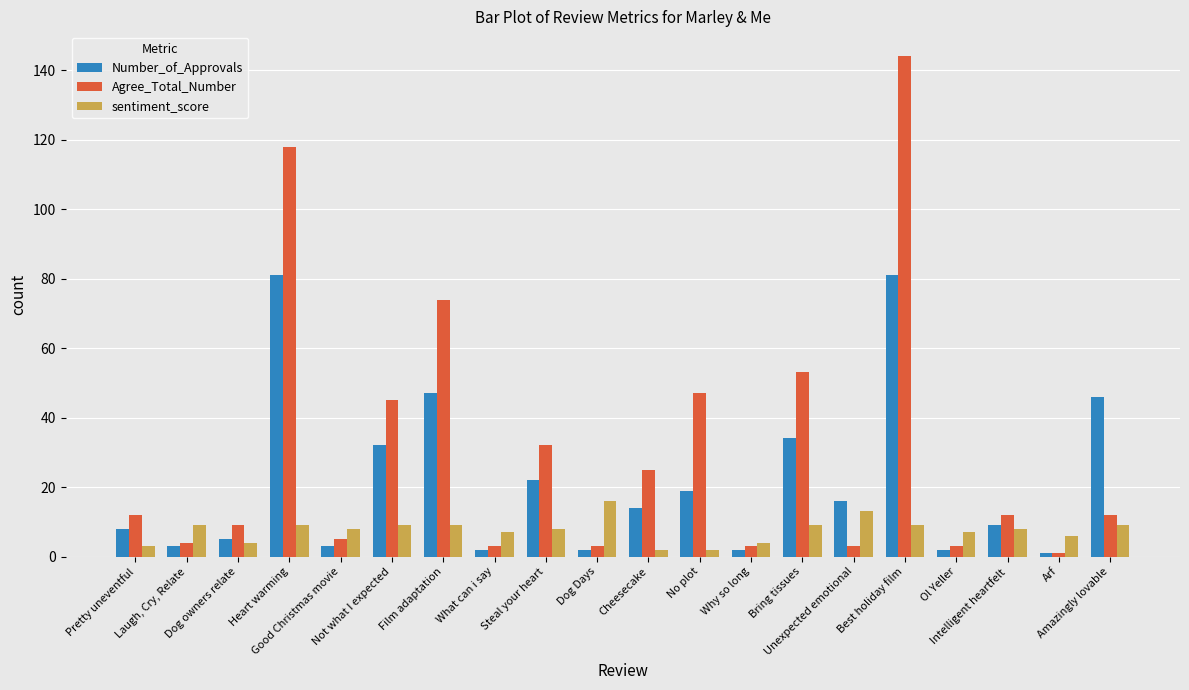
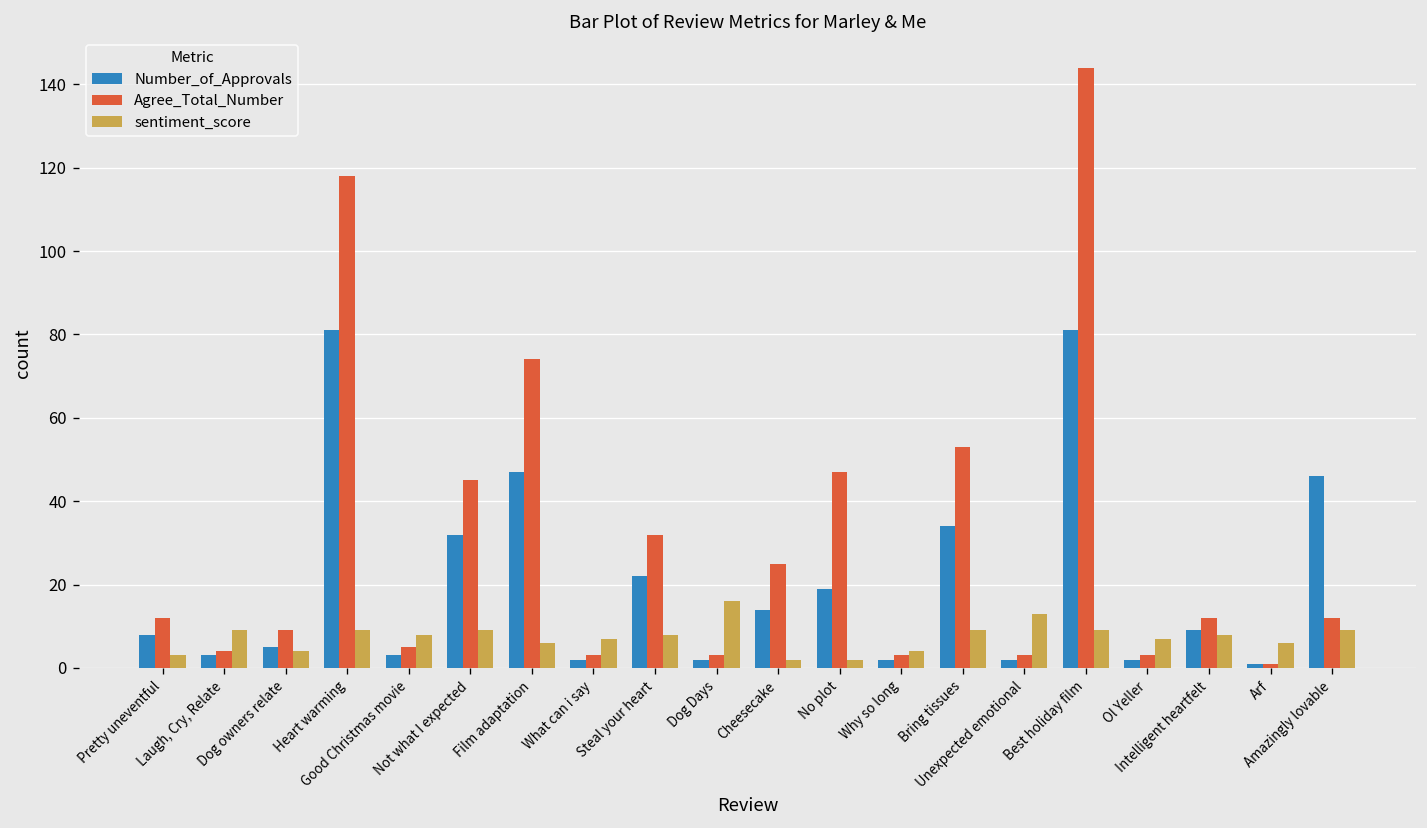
  {
    "Number_of_Approvals": {
      "Pretty uneventful": 8,
      "Laugh, Cry, Relate": 3,
      "Dog owners relate": 5,
      "Heart warming": 81,
      "Good Christmas movie": 3,
      "Not what I expected": 32,
      "Film adaptation": 47,
      "What can i say": 2,
      "Steal your heart": 22,
      "Dog Days": 2,
      "Cheesecake": 14,
      "No plot": 19,
      "Why so long": 2,
      "Bring tissues": 34,
-     "Unexpected emotional": 16,
+     "Unexpected emotional": 2,
      "Best holiday film": 81,
      "Ol Yeller": 2,
      "Intelligent heartfelt": 9,
      "Arf": 1,
      "Amazingly lovable": 46
    },
    "Agree_Total_Number": {
      "Pretty uneventful": 12,
      "Laugh, Cry, Relate": 4,
      "Dog owners relate": 9,
      "Heart warming": 118,
      "Good Christmas movie": 5,
      "Not what I expected": 45,
      "Film adaptation": 74,
      "What can i say": 3,
      "Steal your heart": 32,
      "Dog Days": 3,
      "Cheesecake": 25,
      "No plot": 47,
      "Why so long": 3,
      "Bring tissues": 53,
      "Unexpected emotional": 3,
      "Best holiday film": 144,
      "Ol Yeller": 3,
      "Intelligent heartfelt": 12,
      "Arf": 1,
      "Amazingly lovable": 12
    },
    "sentiment_score": {
      "Pretty uneventful": 3,
      "Laugh, Cry, Relate": 9,
      "Dog owners relate": 4,
      "Heart warming": 9,
      "Good Christmas movie": 8,
      "Not what I expected": 9,
-     "Film adaptation": 9,
+     "Film adaptation": 6,
      "What can i say": 7,
      "Steal your heart": 8,
      "Dog Days": 16,
      "Cheesecake": 2,
      "No plot": 2,
      "Why so long": 4,
      "Bring tissues": 9,
      "Unexpected emotional": 13,
      "Best holiday film": 9,
      "Ol Yeller": 7,
      "Intelligent heartfelt": 8,
      "Arf": 6,
      "Amazingly lovable": 9
    }
  }
